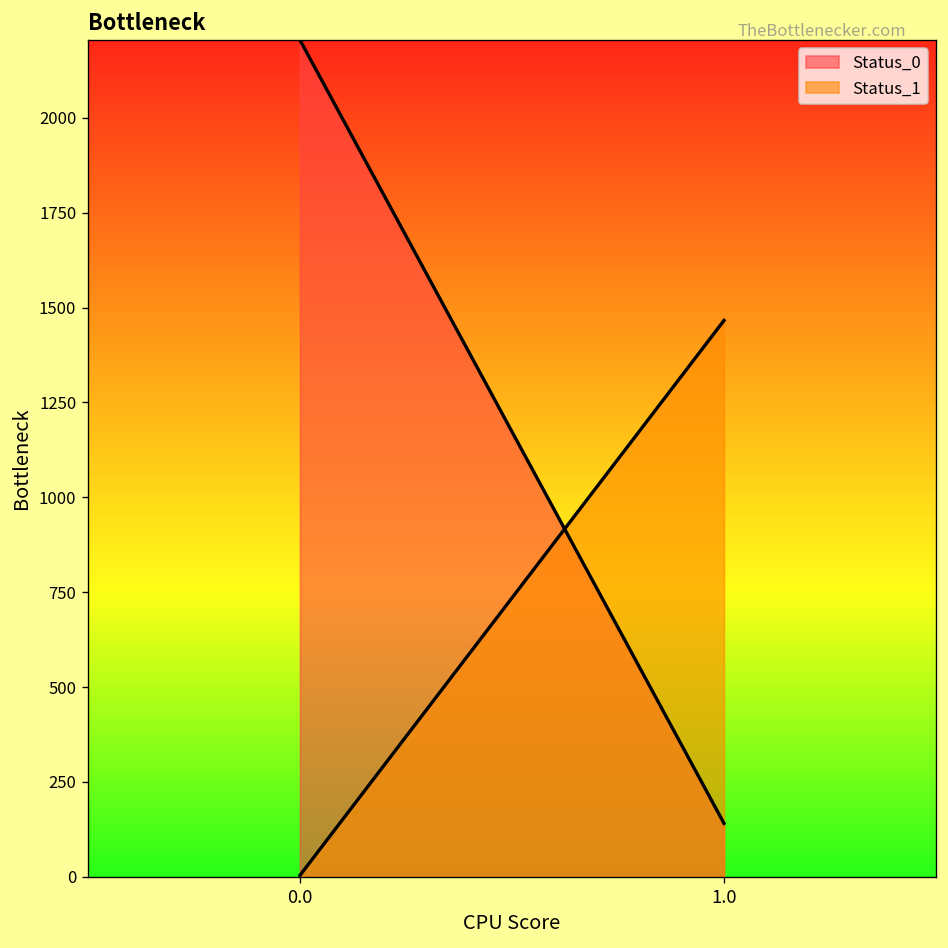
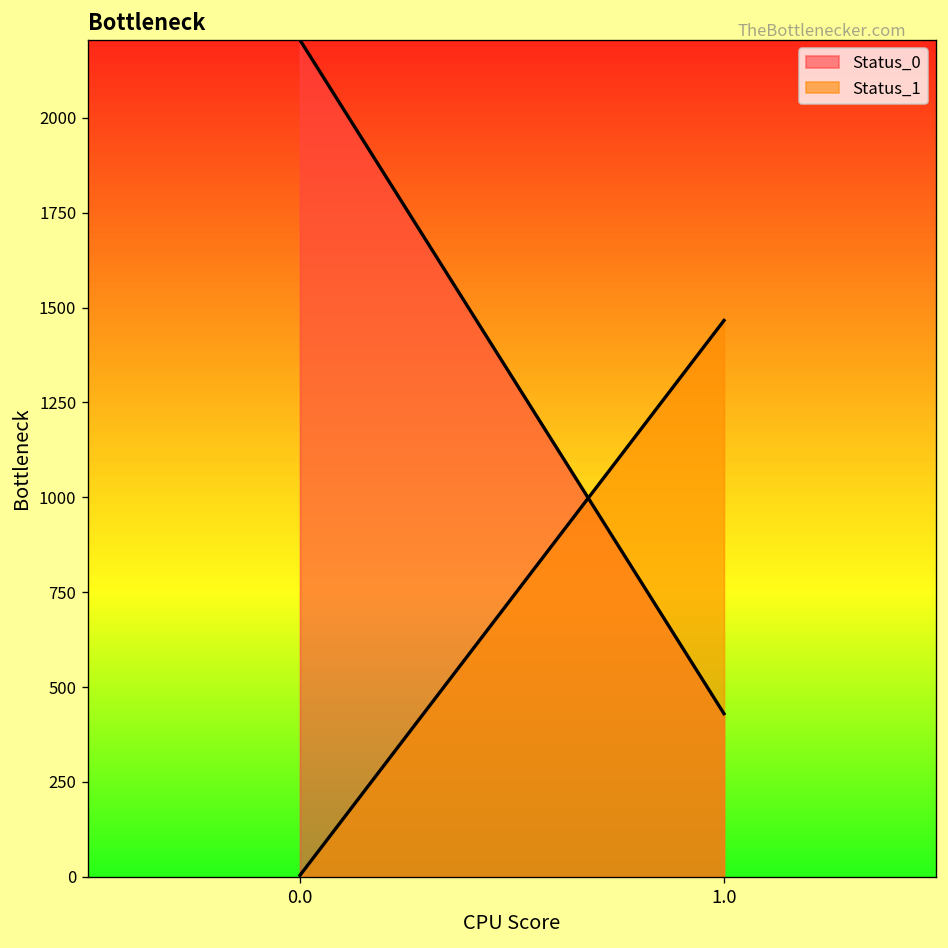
  {
    "Status_0": {
      "0.0": 2210,
-     "1.0": 140
+     "1.0": 430
    },
    "Status_1": {
      "0.0": 0,
      "1.0": 1470
    }
  }
